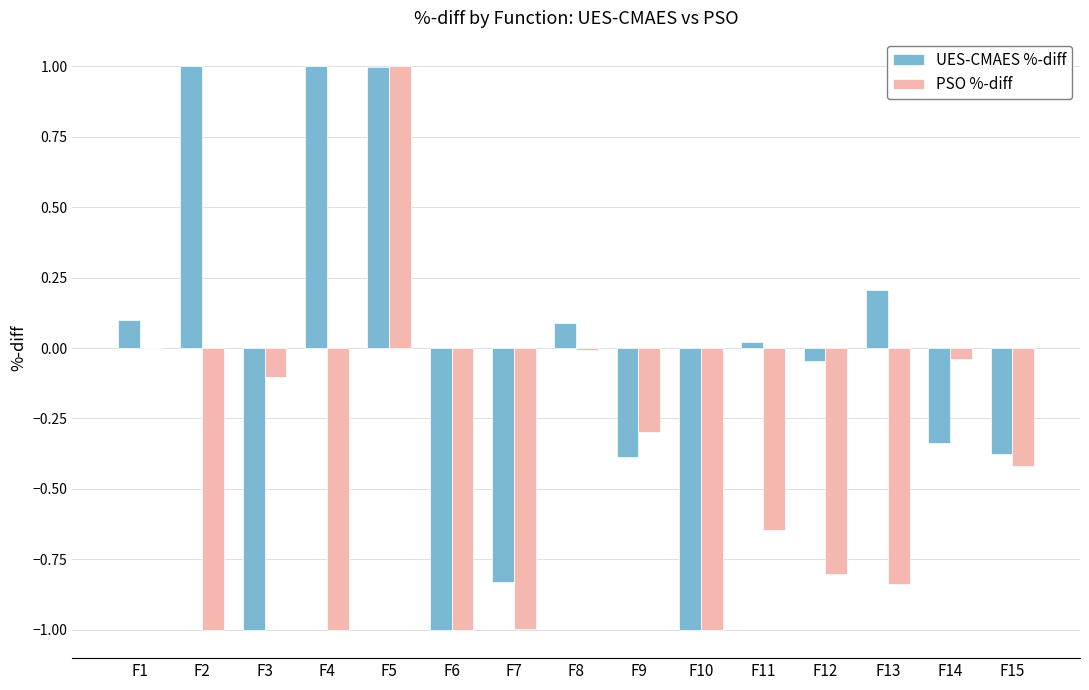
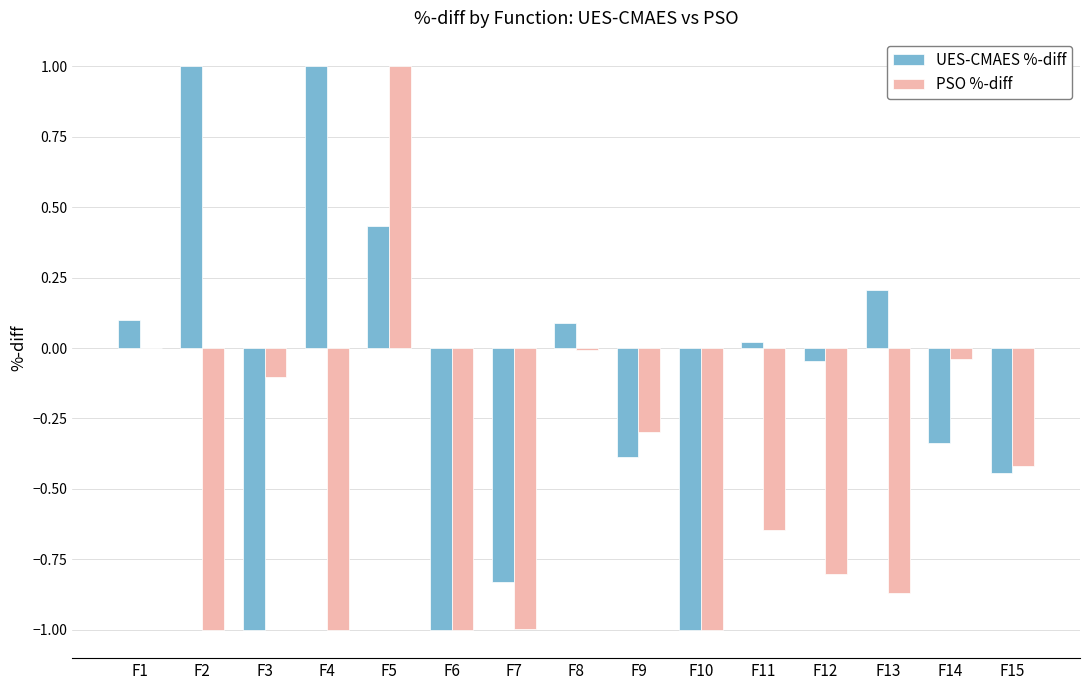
  {
    "UES-CMAES %-diff": {
      "F1": 0.10,
      "F2": 1.00,
      "F3": -1.00,
      "F4": 1.00,
-     "F5": 1.00,
+     "F5": 0.43,
      "F6": -1.00,
      "F7": -0.83,
      "F8": 0.09,
      "F9": -0.39,
      "F10": -1.00,
      "F11": 0.02,
      "F12": -0.05,
      "F13": 0.21,
      "F14": -0.34,
-     "F15": -0.38
+     "F15": -0.44
    },
    "PSO %-diff": {
      "F1": 0.00,
      "F2": -1.00,
      "F3": -0.10,
      "F4": -1.00,
      "F5": 1.00,
      "F6": -1.00,
      "F7": -1.00,
      "F9": -0.30,
      "F10": -1.00,
      "F11": -0.65,
      "F12": -0.80,
-     "F13": -0.84,
+     "F13": -0.87,
      "F14": -0.04,
      "F15": -0.42
    }
  }
